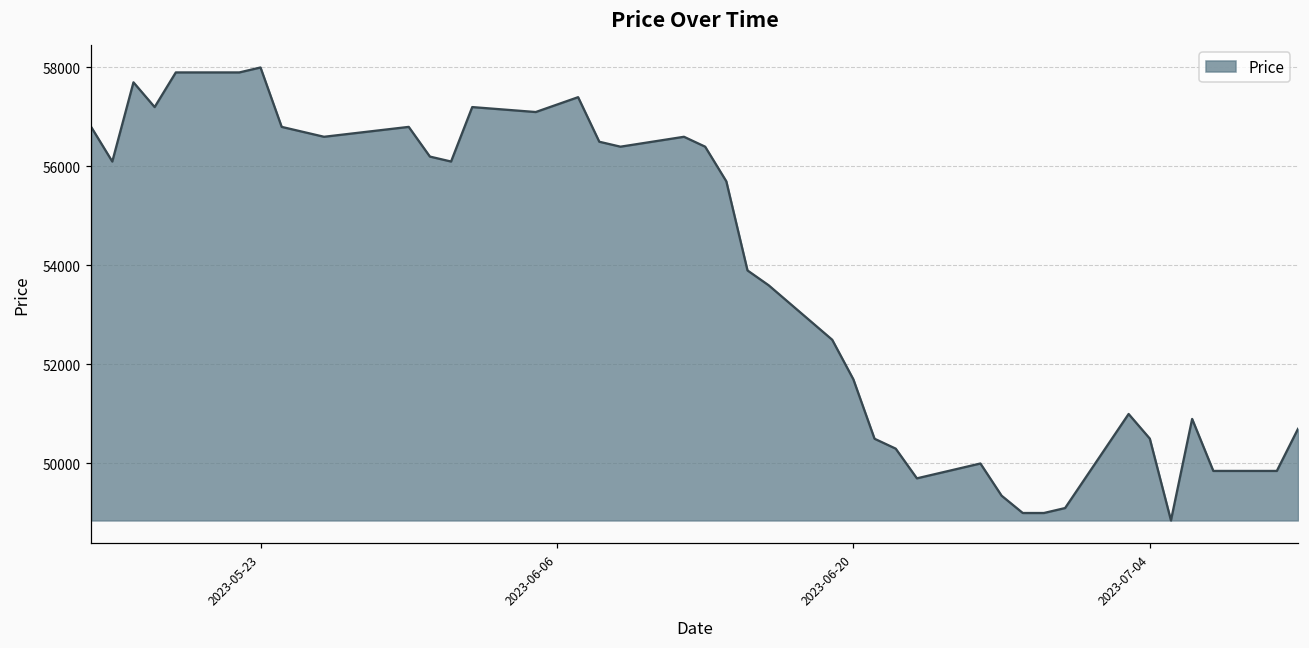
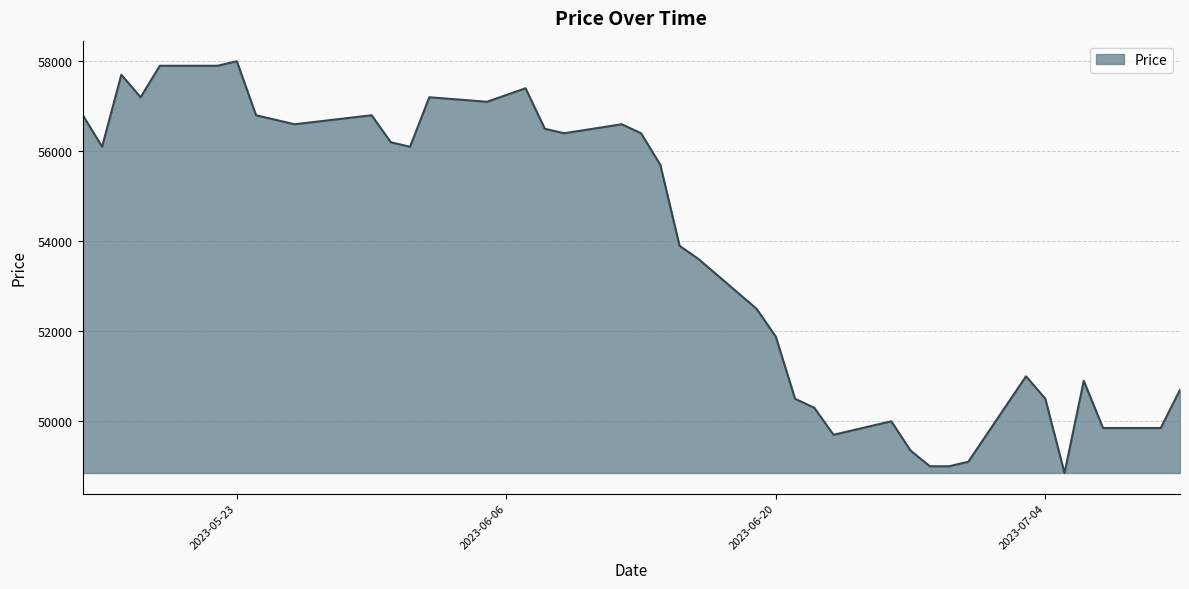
  {
    "2023-05-23": 58000,
-   "2023-06-20": 51700,
+   "2023-06-20": 51900,
    "2023-07-04": 50500
  }
